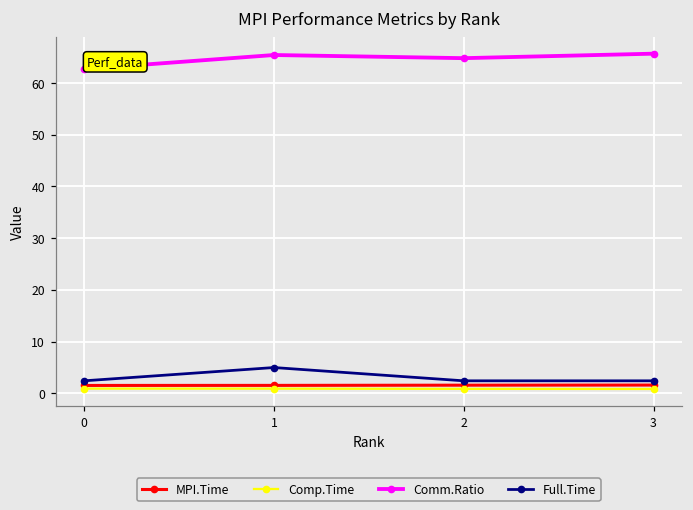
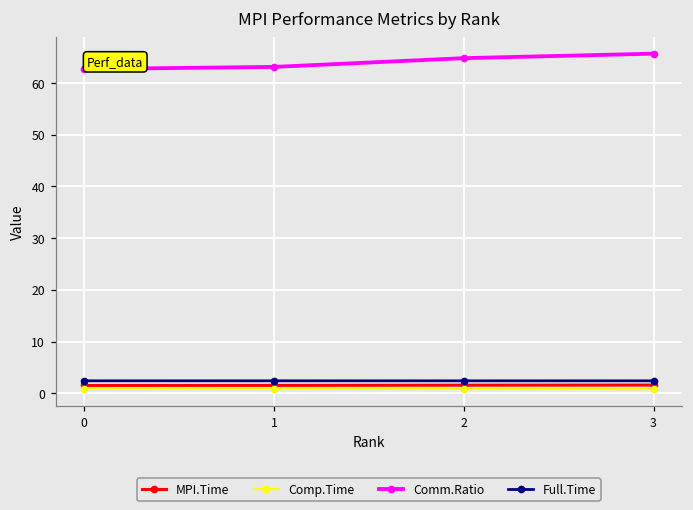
  {
    "MPI.Time": {
      "0": 2,
      "1": 2,
      "2": 2,
      "3": 2
    },
    "Comp.Time": {
      "0": 1,
      "1": 1,
      "2": 1,
      "3": 1
    },
    "Comm.Ratio": {
-     "1": 65,
+     "1": 63,
      "2": 65,
      "3": 66
    },
    "Full.Time": {
      "0": 2,
-     "1": 5,
+     "1": 2,
      "2": 2,
      "3": 2
    }
  }
